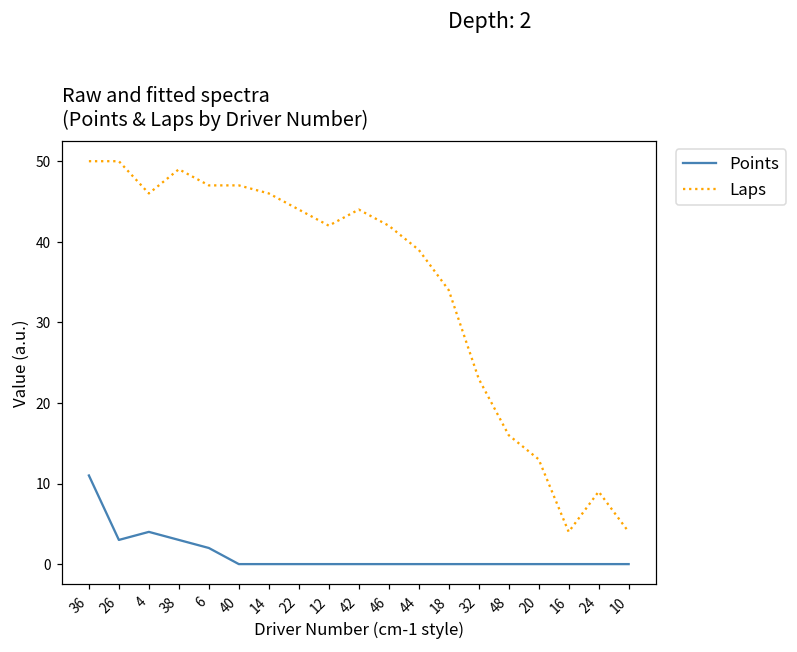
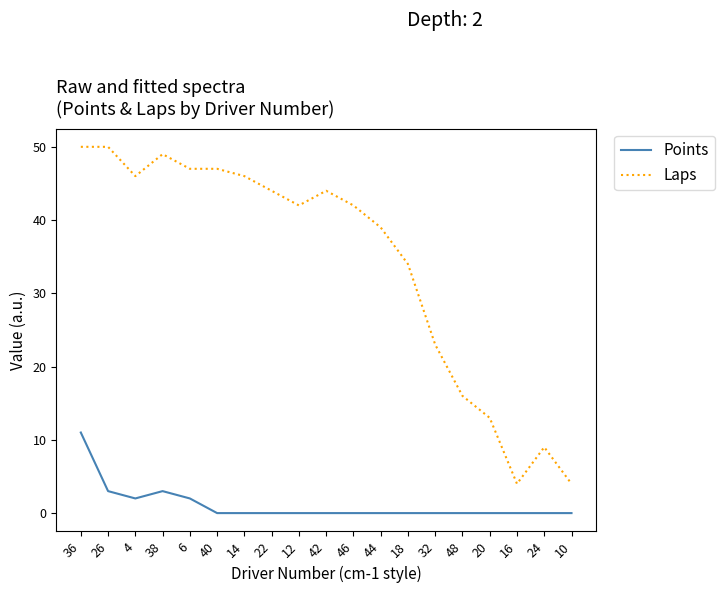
  {
    "Points": {
      "36": 11,
      "26": 3,
-     "4": 4,
+     "4": 2,
      "38": 3,
      "6": 2,
      "40": 0,
      "14": 0,
      "22": 0,
      "12": 0,
      "42": 0,
      "46": 0,
      "44": 0,
      "18": 0,
      "32": 0,
      "48": 0,
      "20": 0,
      "16": 0,
      "24": 0,
      "10": 0
    },
    "Laps": {
      "36": 50,
      "26": 50,
      "4": 46,
      "38": 49,
      "6": 47,
      "40": 47,
      "14": 46,
      "22": 44,
      "12": 42,
      "42": 44,
      "46": 42,
      "44": 39,
      "18": 34,
      "32": 23,
      "48": 16,
      "20": 13,
      "16": 4,
      "24": 9,
      "10": 4
    }
  }
